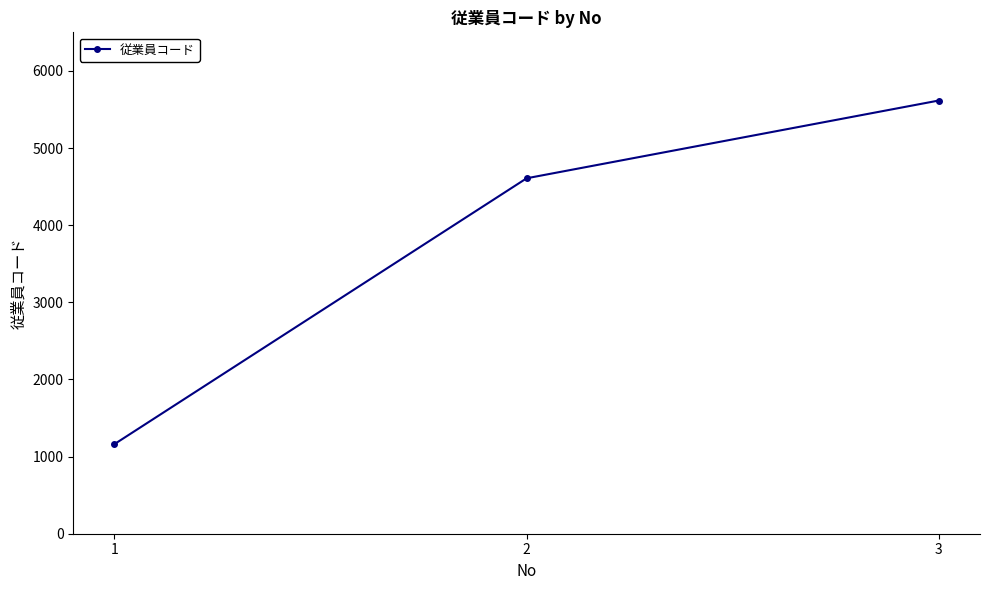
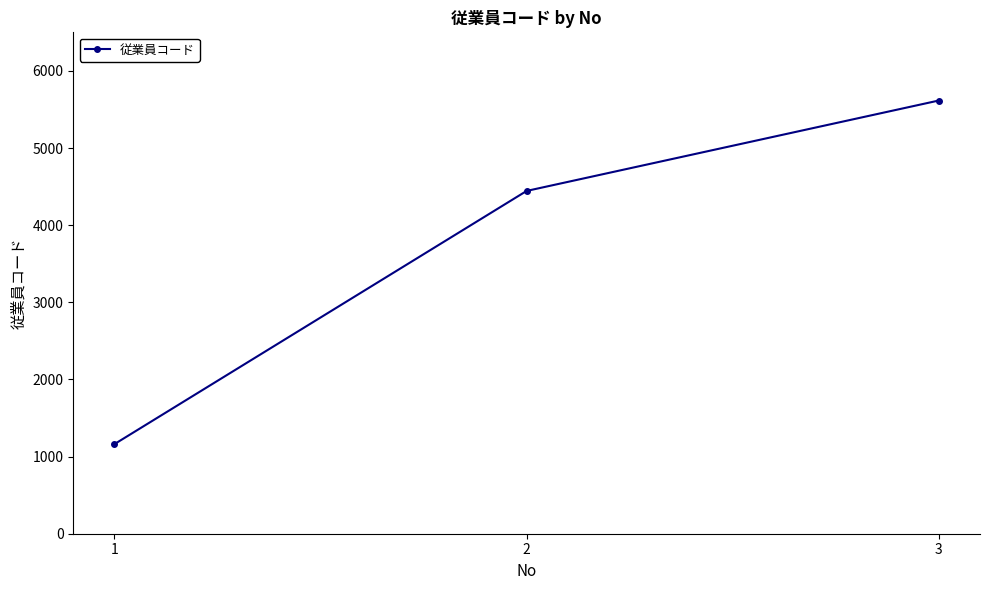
  {
    "1": 1200,
-   "2": 4600,
+   "2": 4400,
    "3": 5600
  }
